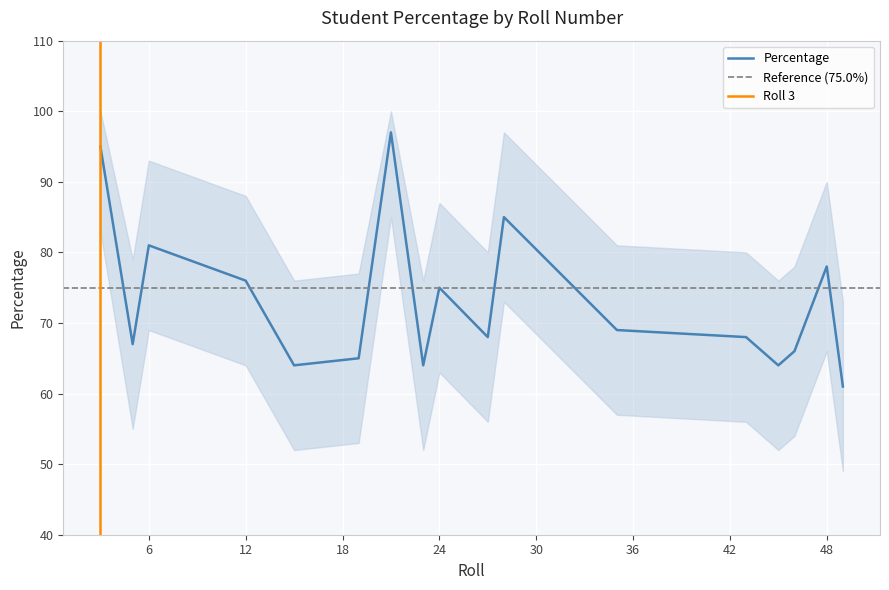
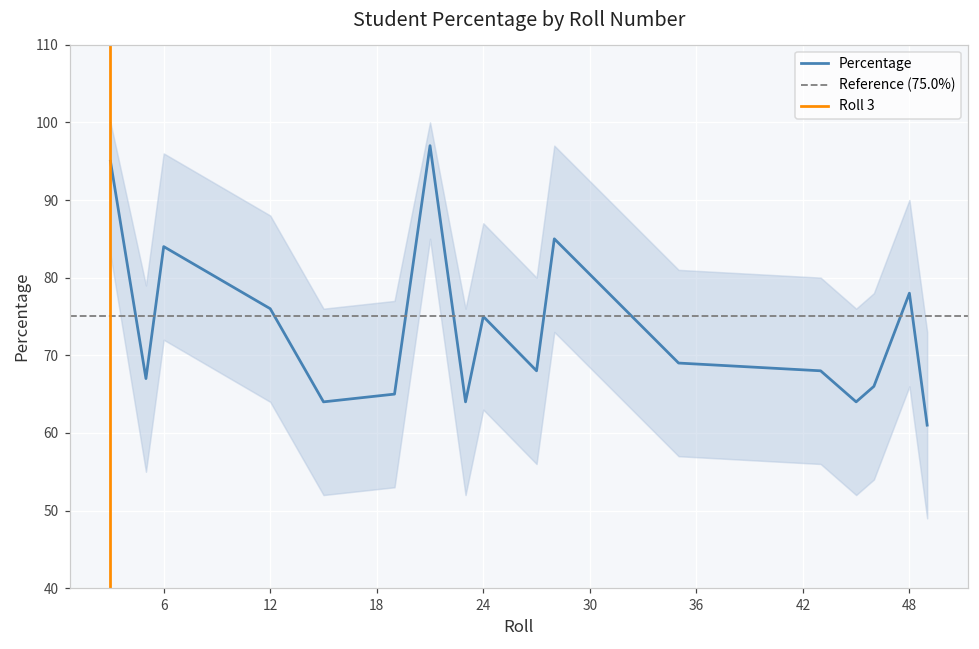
  {
    "Percentage": {
-     "6": 81,
+     "6": 84,
      "12": 76,
      "24": 75,
      "48": 78
    }
  }
